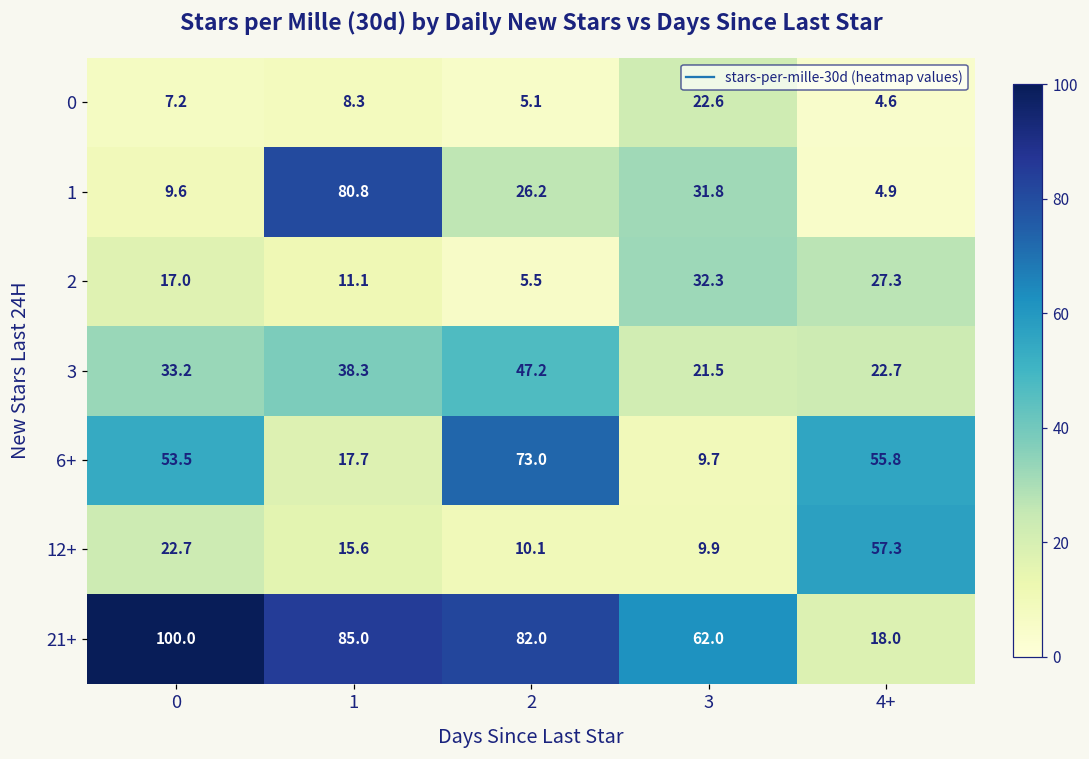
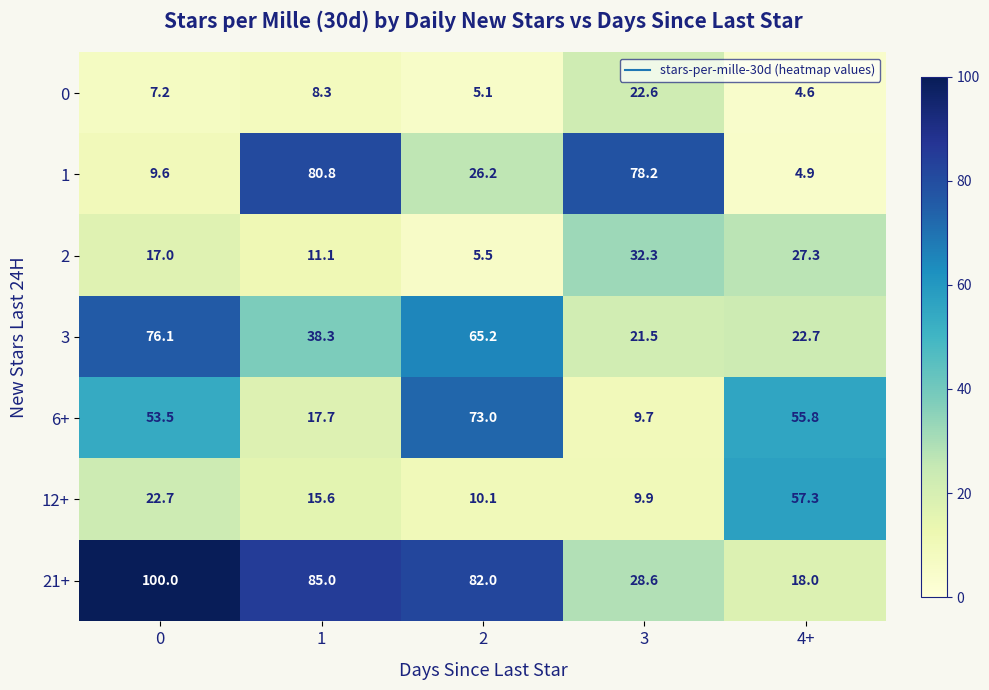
  {
    "0": {
      "0": 7.2,
      "1": 8.3,
      "2": 5.1,
      "3": 22.6,
      "4+": 4.6
    },
    "1": {
      "0": 9.6,
      "1": 80.8,
      "2": 26.2,
-     "3": 31.8,
+     "3": 78.2,
      "4+": 4.9
    },
    "2": {
      "0": 17.0,
      "1": 11.1,
      "2": 5.5,
      "3": 32.3,
      "4+": 27.3
    },
    "3": {
-     "0": 33.2,
+     "0": 76.1,
      "1": 38.3,
-     "2": 47.2,
+     "2": 65.2,
      "3": 21.5,
      "4+": 22.7
    },
    "6+": {
      "0": 53.5,
      "1": 17.7,
      "2": 73.0,
      "3": 9.7,
      "4+": 55.8
    },
    "12+": {
      "0": 22.7,
      "1": 15.6,
      "2": 10.1,
      "3": 9.9,
      "4+": 57.3
    },
    "21+": {
      "0": 100.0,
      "1": 85.0,
      "2": 82.0,
-     "3": 62.0,
+     "3": 28.6,
      "4+": 18.0
    }
  }
